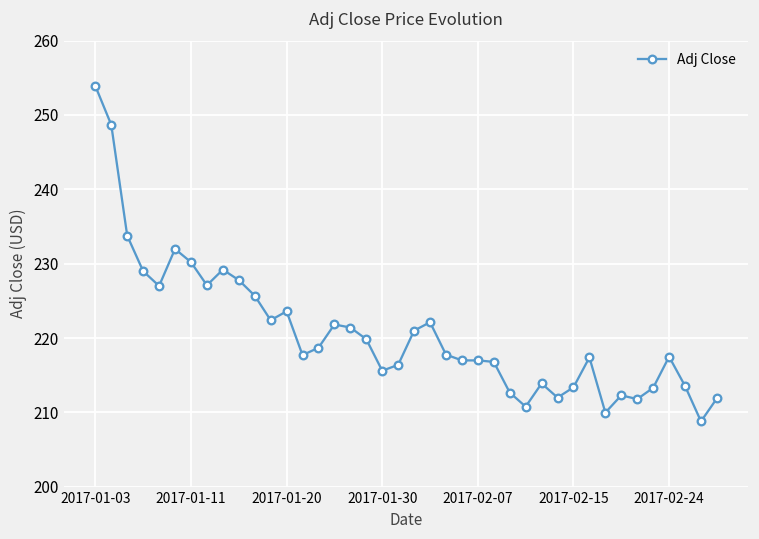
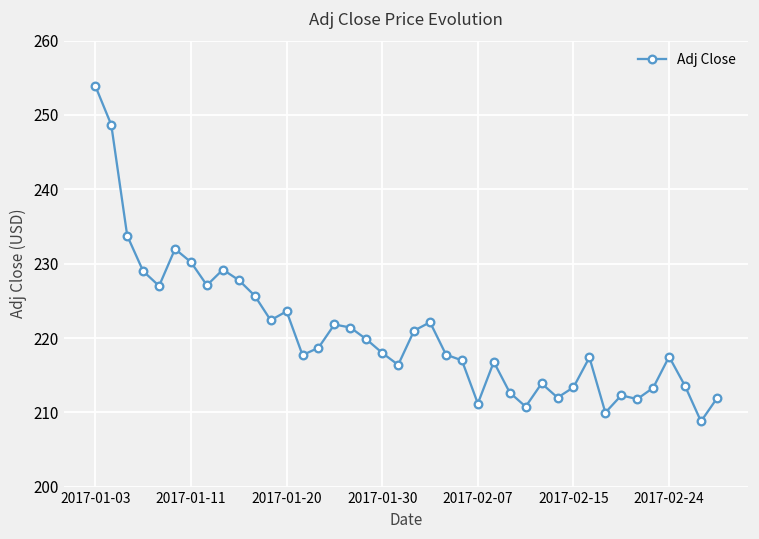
  {
    "2017-01-03": 254,
    "2017-01-11": 230,
    "2017-01-20": 224,
-   "2017-01-30": 216,
-   "2017-02-07": 217,
+   "2017-01-30": 218,
+   "2017-02-07": 211,
    "2017-02-15": 213,
    "2017-02-24": 218
  }
